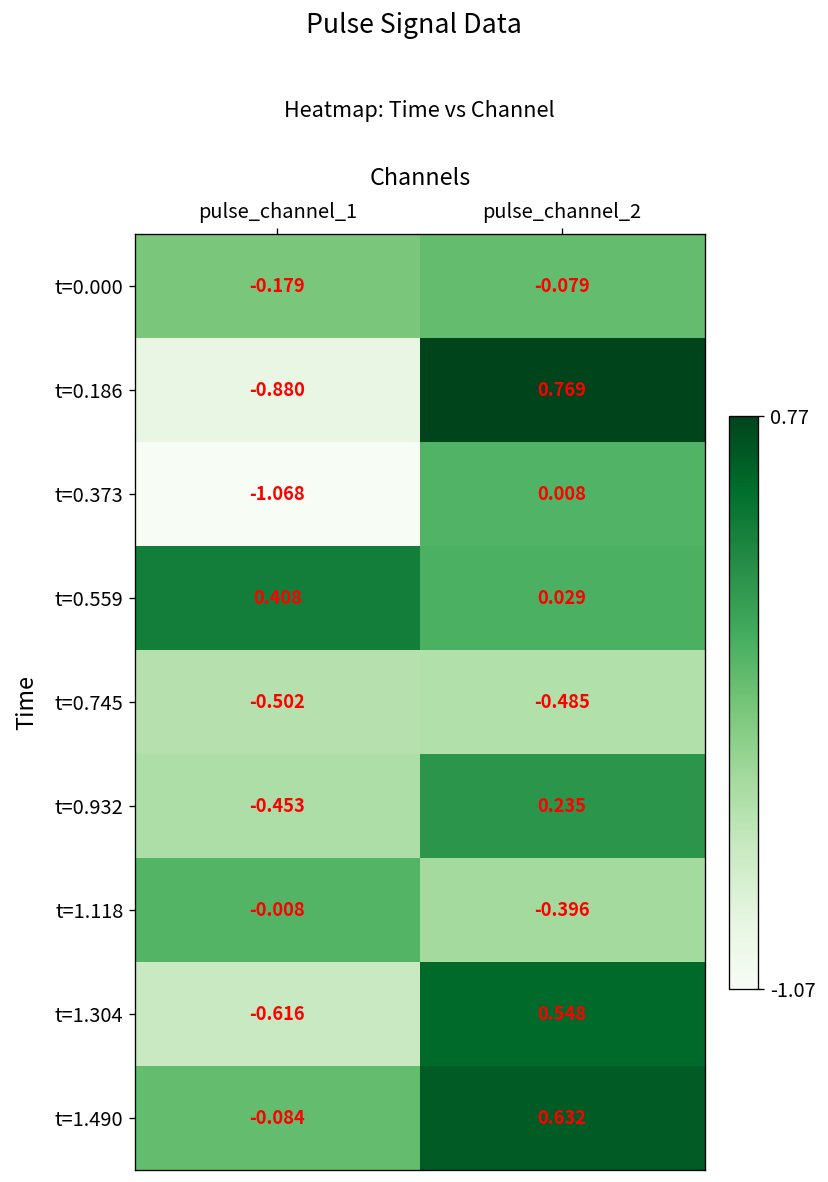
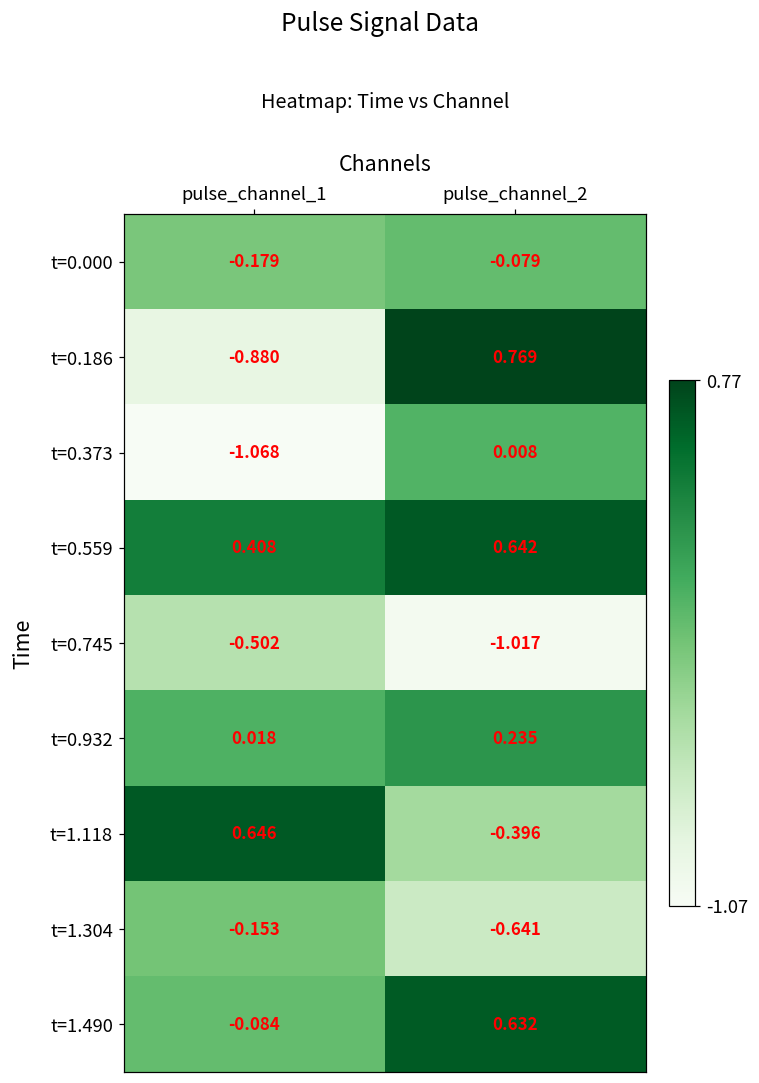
  {
    "t=0.000": {
      "pulse_channel_1": -0.179,
      "pulse_channel_2": -0.079
    },
    "t=0.186": {
      "pulse_channel_1": -0.880,
      "pulse_channel_2": 0.769
    },
    "t=0.373": {
      "pulse_channel_1": -1.068,
      "pulse_channel_2": 0.008
    },
    "t=0.559": {
      "pulse_channel_1": 0.408,
-     "pulse_channel_2": 0.029
+     "pulse_channel_2": 0.642
    },
    "t=0.745": {
      "pulse_channel_1": -0.502,
-     "pulse_channel_2": -0.485
+     "pulse_channel_2": -1.017
    },
    "t=0.932": {
-     "pulse_channel_1": -0.453,
+     "pulse_channel_1": 0.018,
      "pulse_channel_2": 0.235
    },
    "t=1.118": {
-     "pulse_channel_1": -0.008,
+     "pulse_channel_1": 0.646,
      "pulse_channel_2": -0.396
    },
    "t=1.304": {
-     "pulse_channel_1": -0.616,
-     "pulse_channel_2": 0.548
+     "pulse_channel_1": -0.153,
+     "pulse_channel_2": -0.641
    },
    "t=1.490": {
      "pulse_channel_1": -0.084,
      "pulse_channel_2": 0.632
    }
  }
